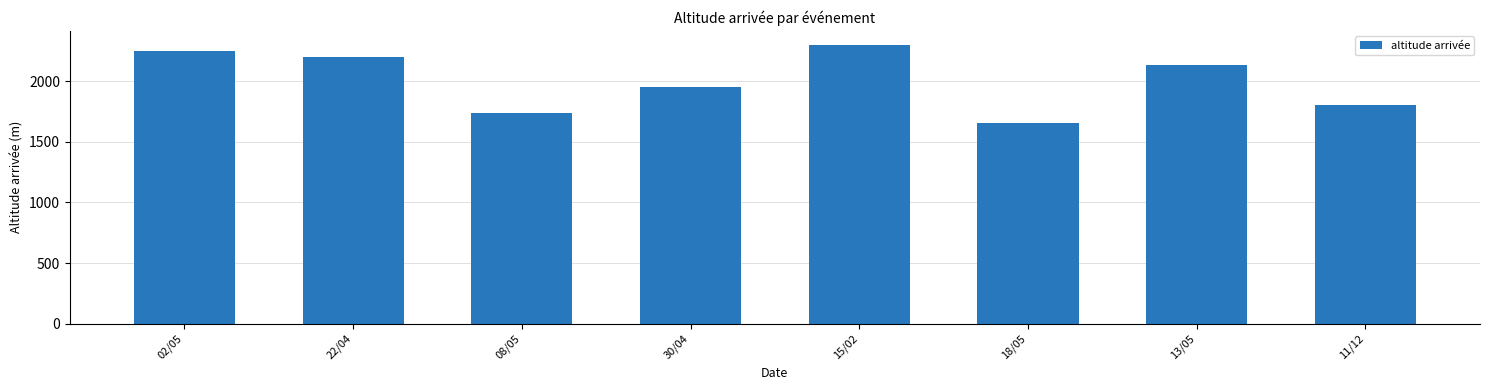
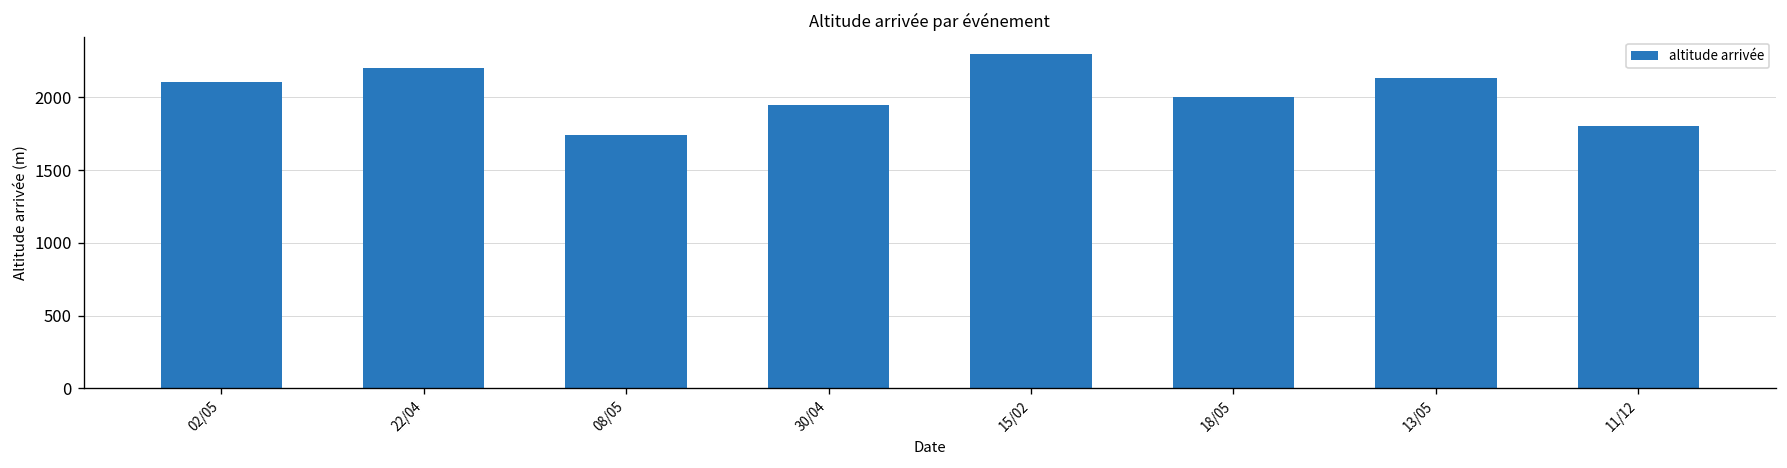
  {
-   "02/05": 2250,
+   "02/05": 2110,
    "22/04": 2200,
    "08/05": 1740,
    "30/04": 1950,
    "15/02": 2300,
-   "18/05": 1650,
+   "18/05": 2000,
    "13/05": 2140,
    "11/12": 1800
  }
